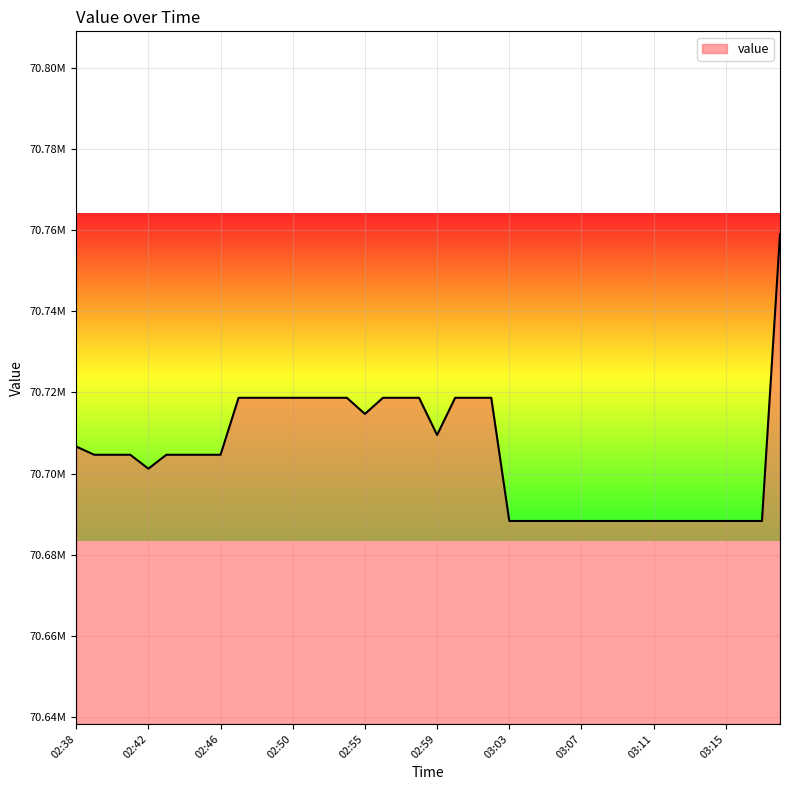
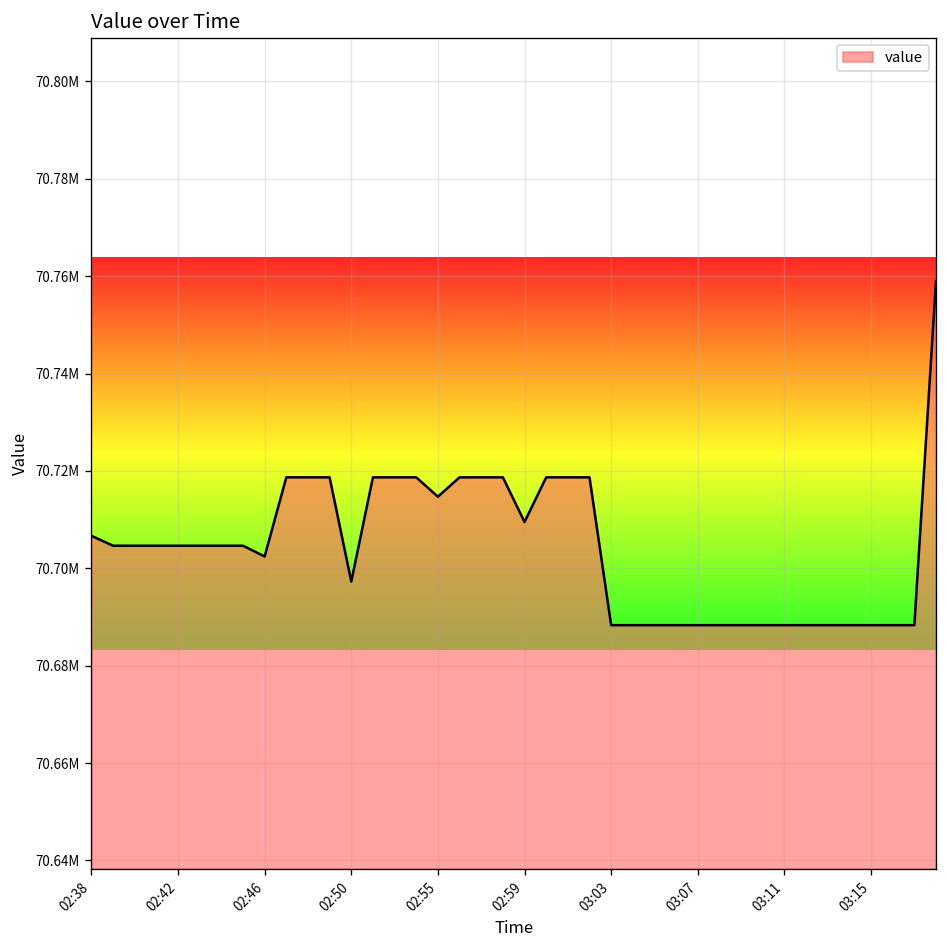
  {
    "02:38": 70707000,
-   "02:42": 70701000,
-   "02:46": 70705000,
-   "02:50": 70719000,
+   "02:42": 70705000,
+   "02:46": 70702000,
+   "02:50": 70697000,
    "02:55": 70715000,
    "02:59": 70710000,
    "03:03": 70688000,
    "03:07": 70688000,
    "03:11": 70688000,
    "03:15": 70688000
  }
